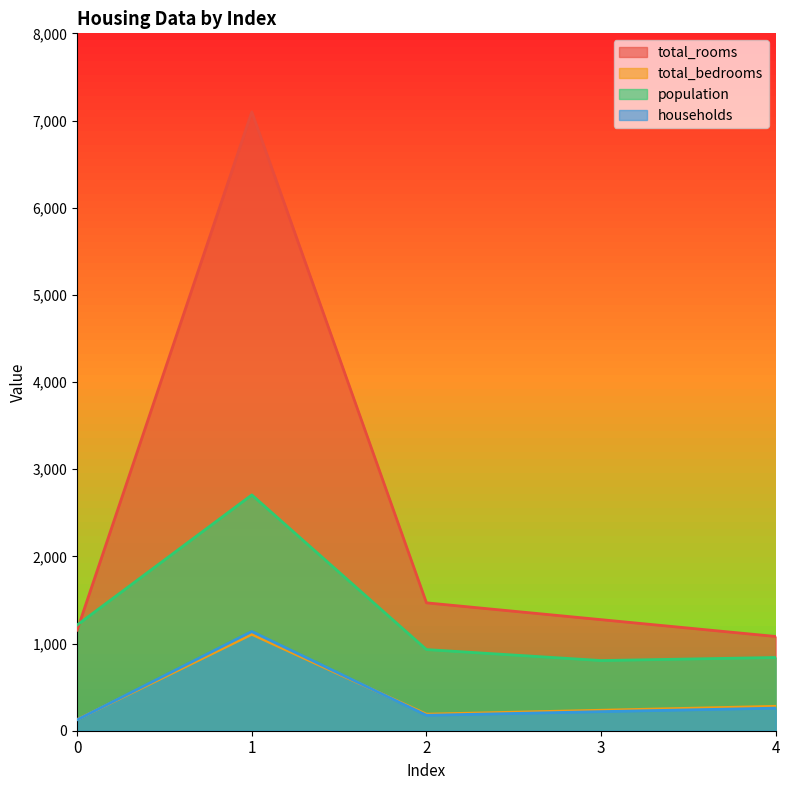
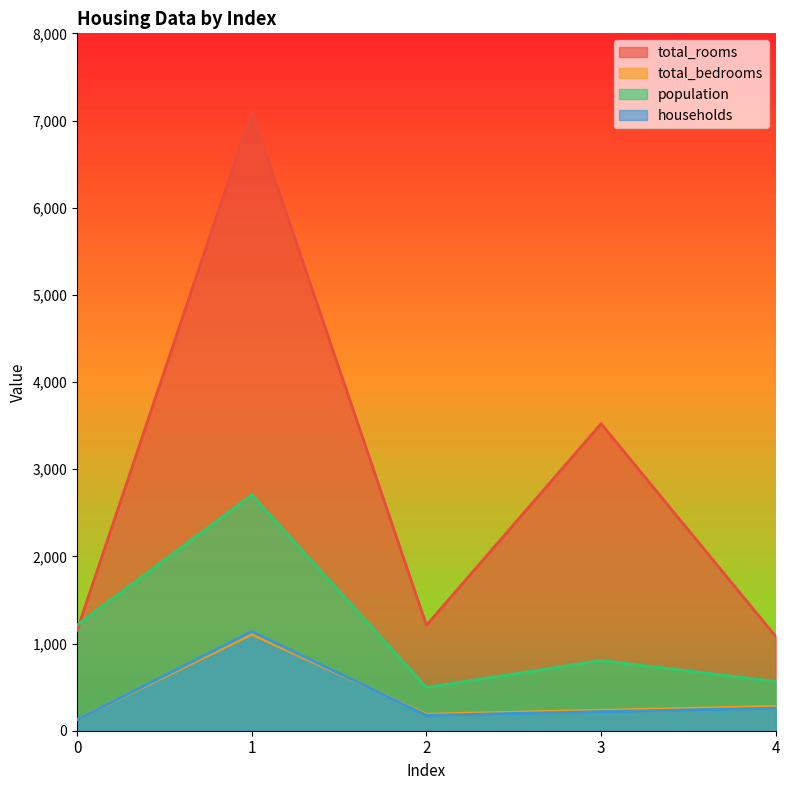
  {
    "total_rooms": {
      "0": "1,200",
      "1": "7,100",
-     "2": "1,500",
-     "3": "1,300",
+     "2": "1,200",
+     "3": "3,500",
      "4": "1,100"
    },
    "total_bedrooms": {
      "1": "1,100"
    },
    "population": {
      "0": "1,200",
      "1": "2,700",
-     "2": "900",
+     "2": "500",
      "3": "800",
-     "4": "800"
+     "4": "600"
    },
    "households": {
      "1": "1,100"
    }
  }
